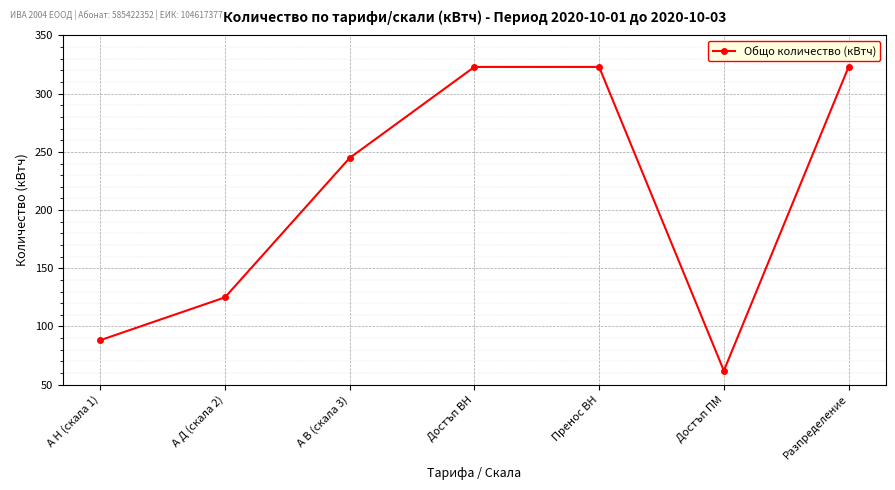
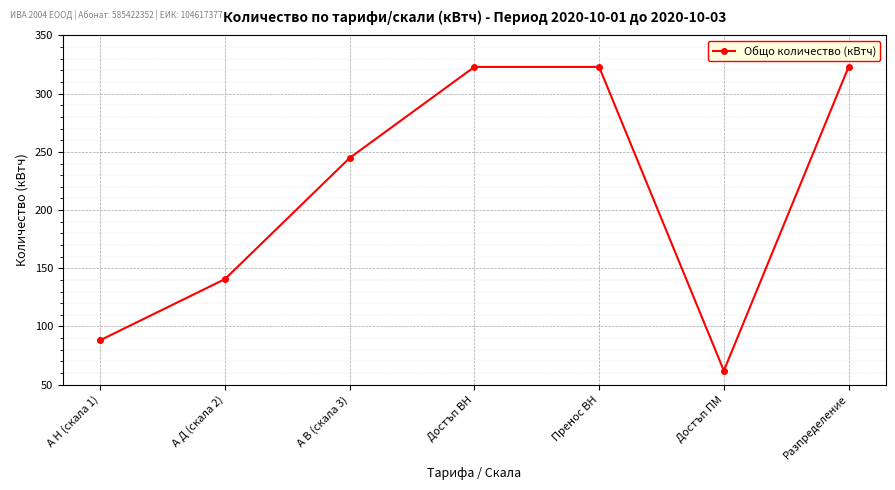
  {
    "А Н (скала 1)": 88,
-   "А Д (скала 2)": 125,
+   "А Д (скала 2)": 141,
    "А В (скала 3)": 245,
    "Достъп ВН": 323,
    "Пренос ВН": 323,
    "Достъп ПМ": 62,
    "Разпределение": 323
  }
